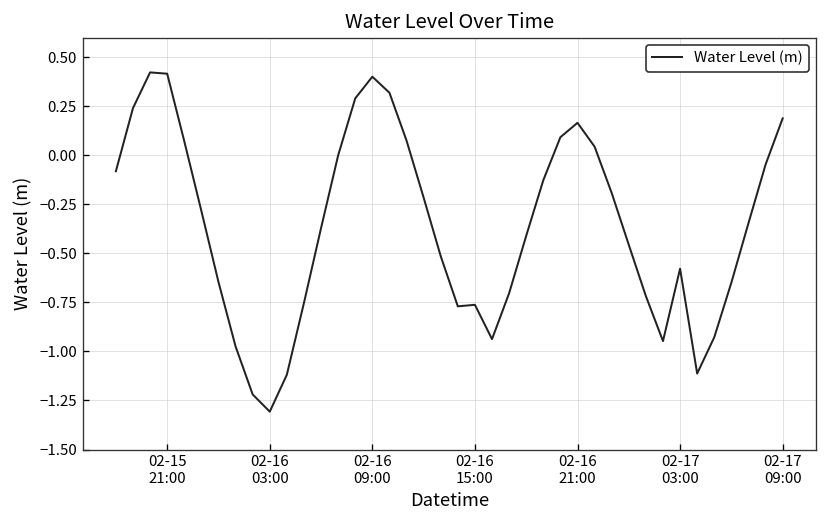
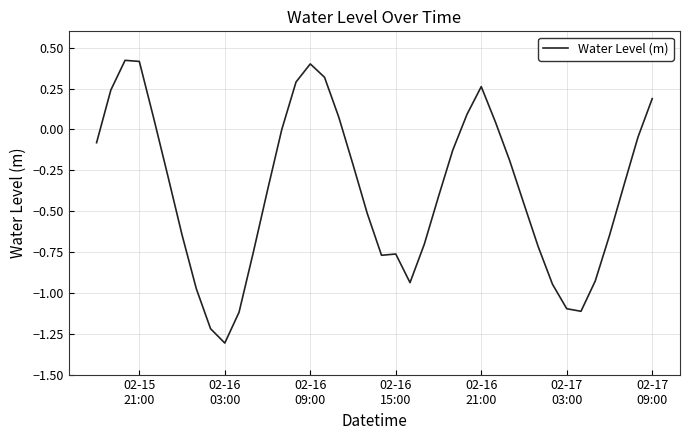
  {
    "02-15 21:00": 0.42,
    "02-16 03:00": -1.31,
    "02-16 09:00": 0.40,
    "02-16 15:00": -0.76,
-   "02-16 21:00": 0.17,
-   "02-17 03:00": -0.58,
+   "02-16 21:00": 0.26,
+   "02-17 03:00": -1.10,
    "02-17 09:00": 0.19
  }
